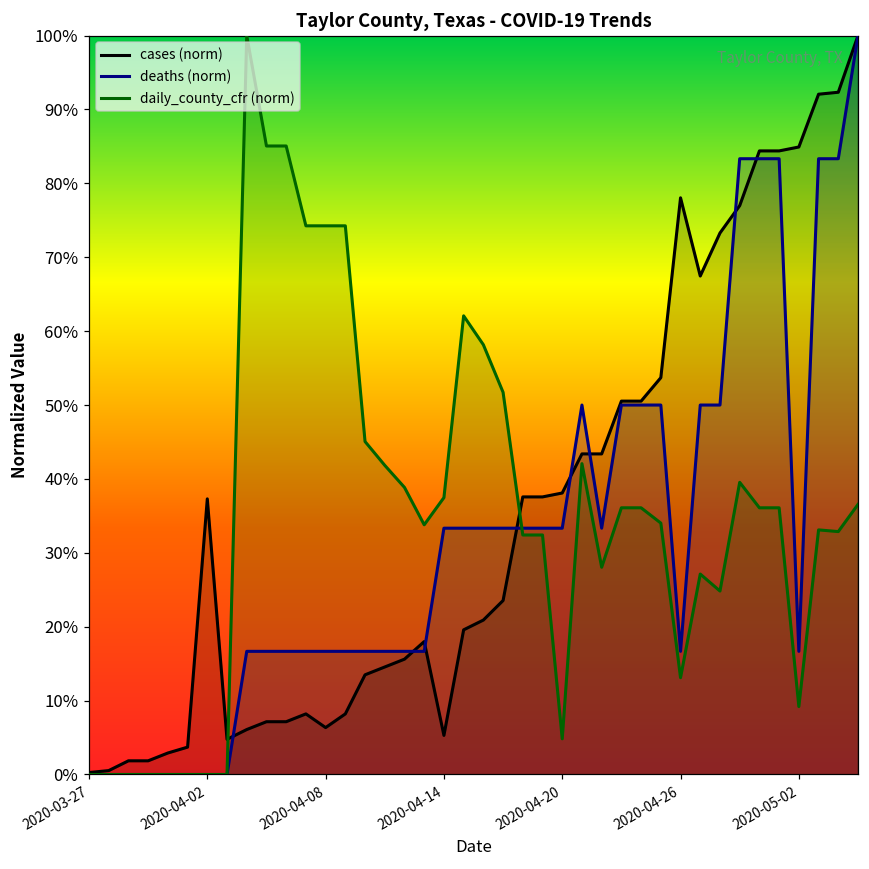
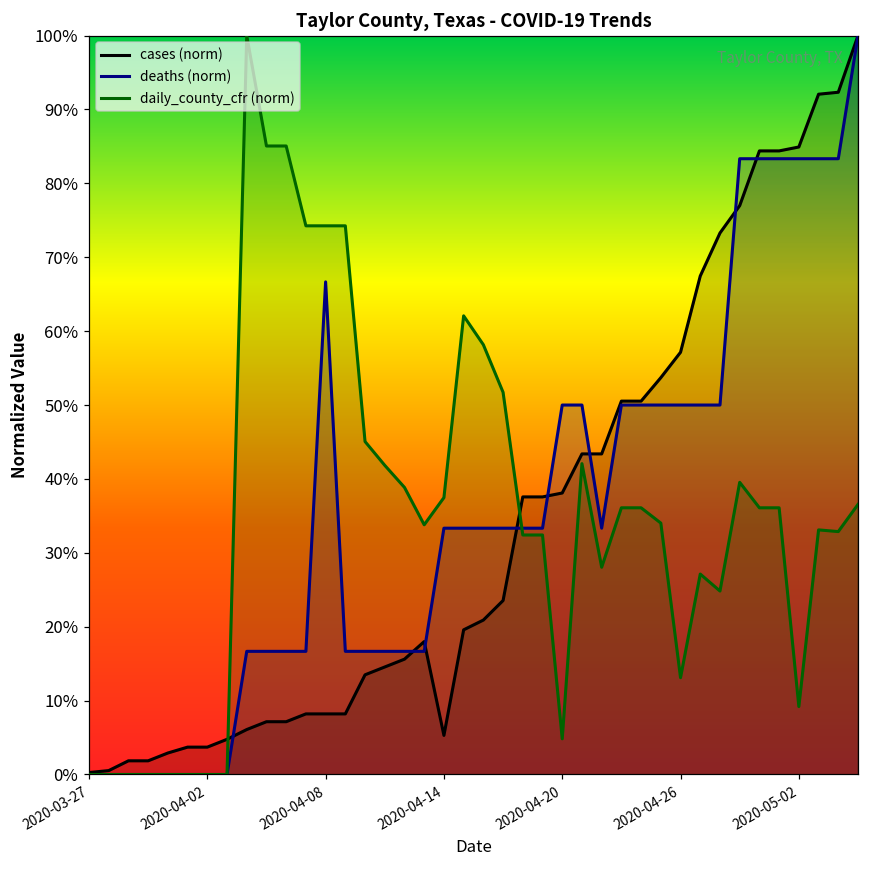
  {
    "cases (norm)": {
-     "2020-04-02": "37%",
-     "2020-04-08": "6%",
+     "2020-04-02": "4%",
+     "2020-04-08": "8%",
      "2020-04-14": "5%",
      "2020-04-20": "38%",
-     "2020-04-26": "78%",
+     "2020-04-26": "57%",
      "2020-05-02": "85%"
    },
    "deaths (norm)": {
-     "2020-04-08": "17%",
+     "2020-04-08": "67%",
      "2020-04-14": "33%",
-     "2020-04-20": "33%",
-     "2020-04-26": "17%",
-     "2020-05-02": "17%"
+     "2020-04-20": "50%",
+     "2020-04-26": "50%",
+     "2020-05-02": "83%"
    },
    "daily_county_cfr (norm)": {
      "2020-04-08": "74%",
      "2020-04-14": "37%",
      "2020-04-20": "5%",
      "2020-04-26": "13%",
      "2020-05-02": "9%"
    }
  }
